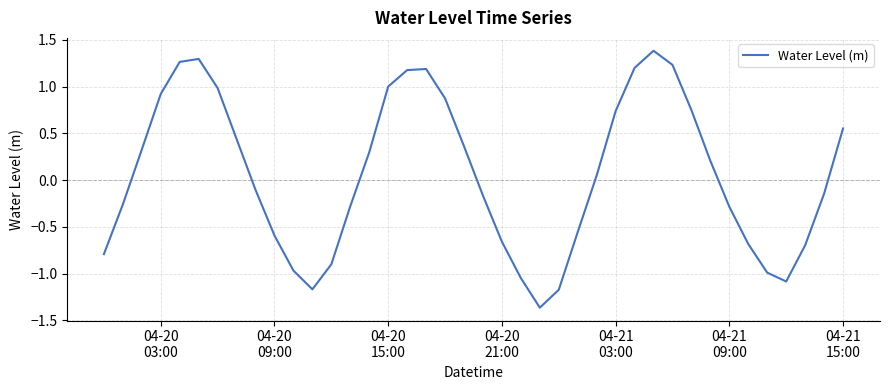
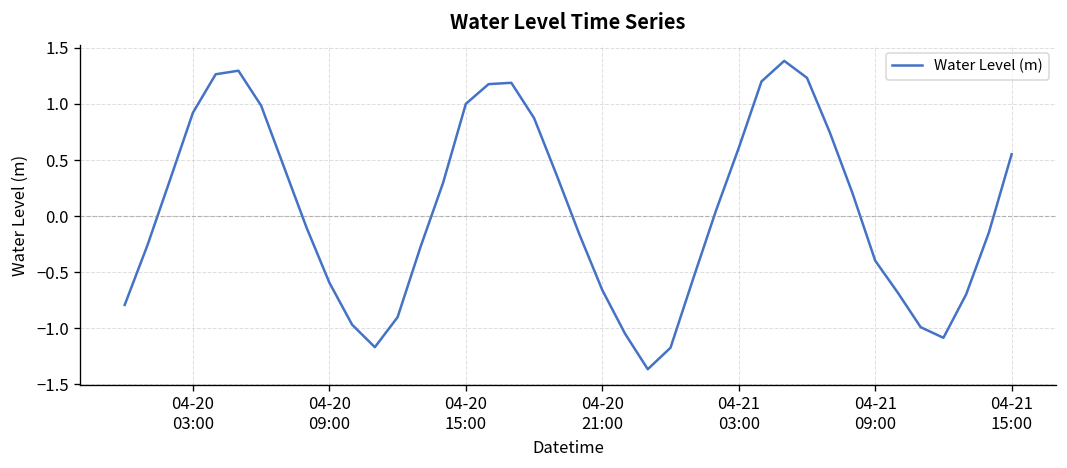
  {
    "04-20 03:00": 0.9,
    "04-20 09:00": -0.6,
    "04-20 15:00": 1.0,
    "04-20 21:00": -0.7,
-   "04-21 03:00": 0.7,
-   "04-21 09:00": -0.3,
+   "04-21 03:00": 0.6,
+   "04-21 09:00": -0.4,
    "04-21 15:00": 0.6
  }
